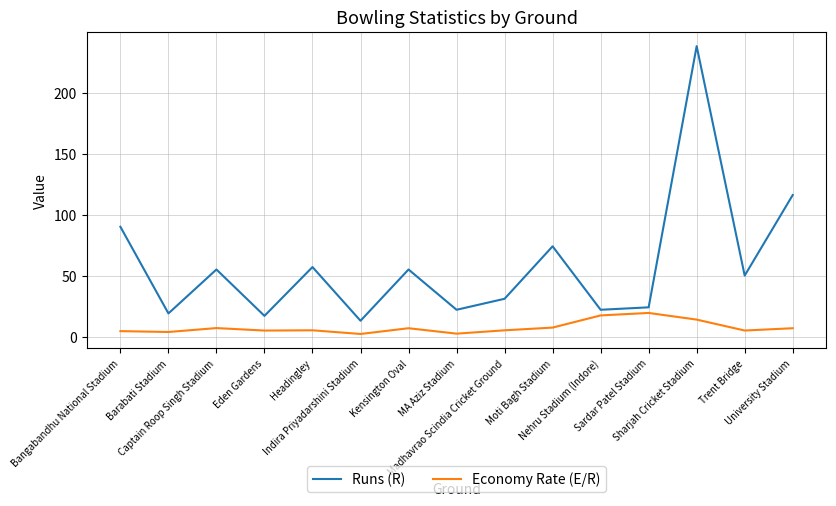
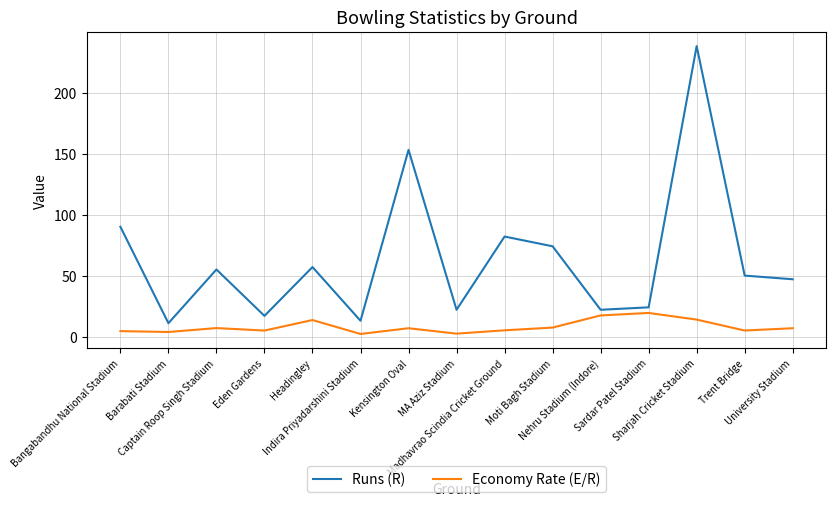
  {
    "Runs (R)": {
      "Bangabandhu National Stadium": 90,
-     "Barabati Stadium": 19,
+     "Barabati Stadium": 11,
      "Captain Roop Singh Stadium": 55,
      "Eden Gardens": 17,
      "Headingley": 57,
      "Indira Priyadarshini Stadium": 13,
-     "Kensington Oval": 55,
+     "Kensington Oval": 153,
      "MA Aziz Stadium": 22,
-     "Madhavrao Scindia Cricket Ground": 31,
+     "Madhavrao Scindia Cricket Ground": 82,
      "Moti Bagh Stadium": 74,
      "Nehru Stadium (Indore)": 22,
      "Sardar Patel Stadium": 24,
      "Sharjah Cricket Stadium": 238,
      "Trent Bridge": 50,
-     "University Stadium": 116
+     "University Stadium": 47
    },
    "Economy Rate (E/R)": {
      "Bangabandhu National Stadium": 5,
      "Barabati Stadium": 4,
      "Captain Roop Singh Stadium": 7,
      "Eden Gardens": 5,
-     "Headingley": 5,
+     "Headingley": 14,
      "Indira Priyadarshini Stadium": 2,
      "Kensington Oval": 7,
      "MA Aziz Stadium": 2,
      "Madhavrao Scindia Cricket Ground": 5,
      "Moti Bagh Stadium": 7,
      "Nehru Stadium (Indore)": 17,
      "Sardar Patel Stadium": 19,
      "Sharjah Cricket Stadium": 14,
      "Trent Bridge": 5,
      "University Stadium": 7
    }
  }
